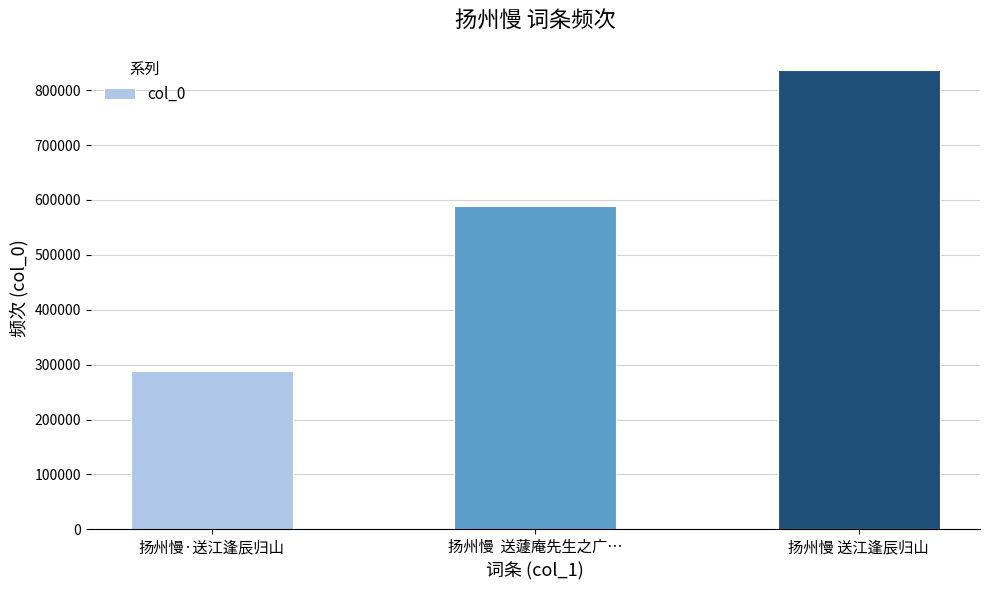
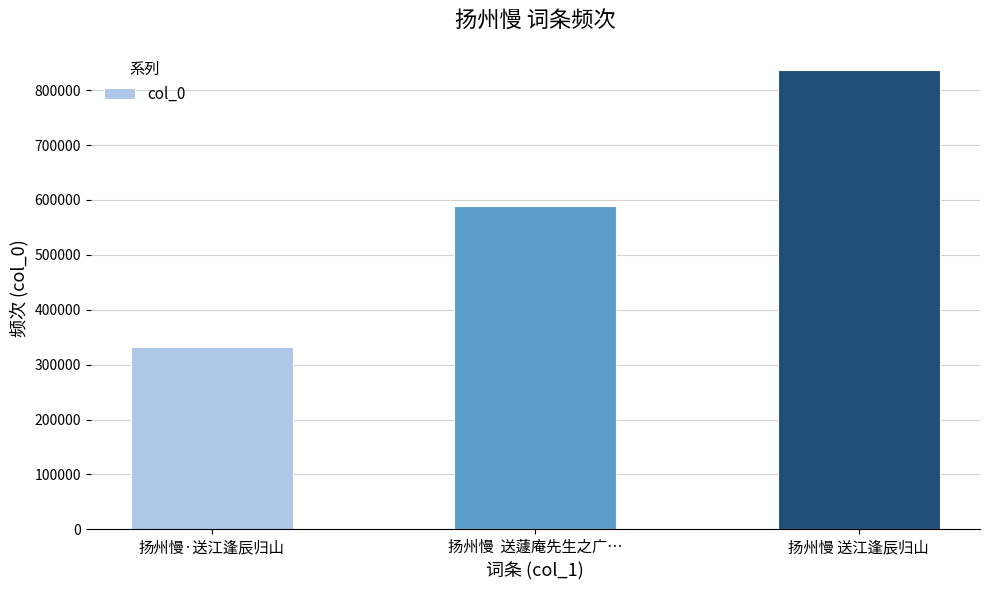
  {
-   "扬州慢·送江逢辰归山": 290000,
+   "扬州慢·送江逢辰归山": 330000,
    "扬州慢 送蘧庵先生之广…": 590000,
    "扬州慢 送江逢辰归山": 840000
  }
